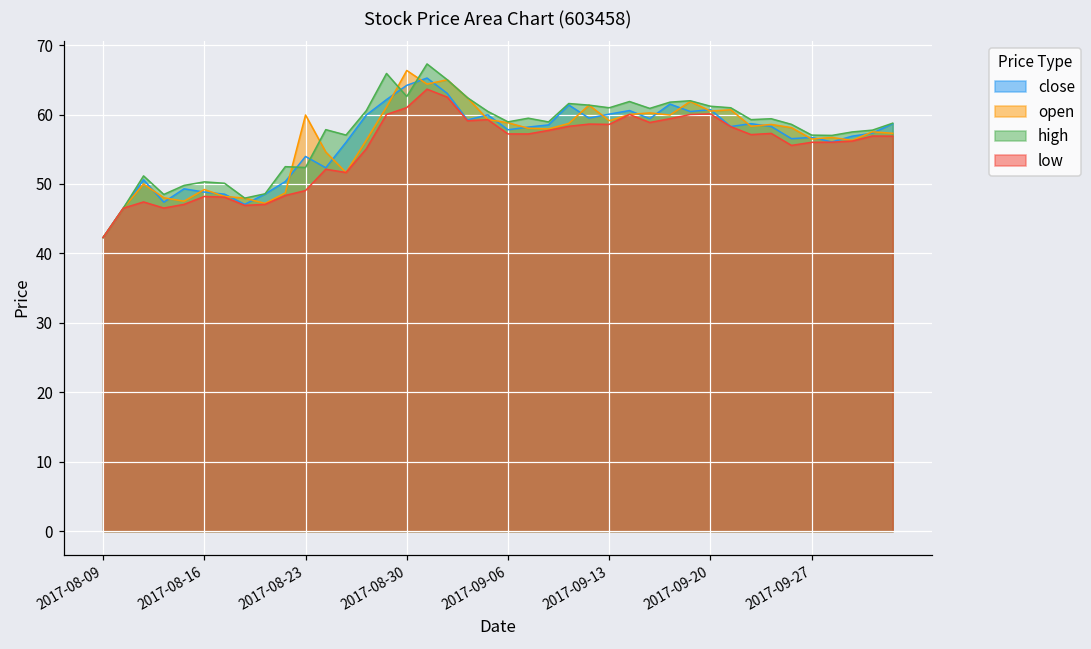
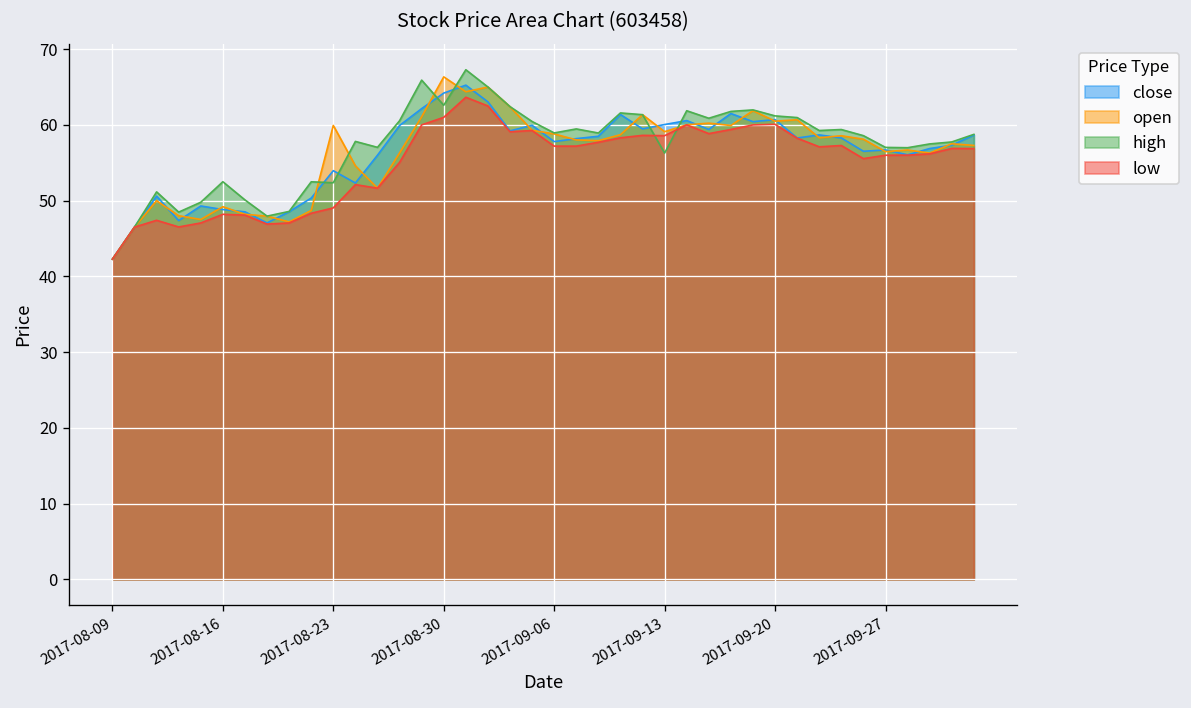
  {
    "close": {
      "2017-08-23": 54,
      "2017-08-30": 64,
      "2017-09-06": 58,
      "2017-09-13": 60
    },
    "open": {
      "2017-08-23": 60,
      "2017-08-30": 66,
      "2017-09-13": 59
    },
    "high": {
-     "2017-08-16": 50,
+     "2017-08-16": 53,
      "2017-08-23": 52,
      "2017-08-30": 63,
-     "2017-09-13": 61,
+     "2017-09-13": 56,
      "2017-09-20": 61
    },
    "low": {
      "2017-08-16": 48,
      "2017-08-23": 49,
      "2017-08-30": 61,
      "2017-09-06": 57,
      "2017-09-13": 59,
      "2017-09-20": 60,
      "2017-09-27": 56
    }
  }
